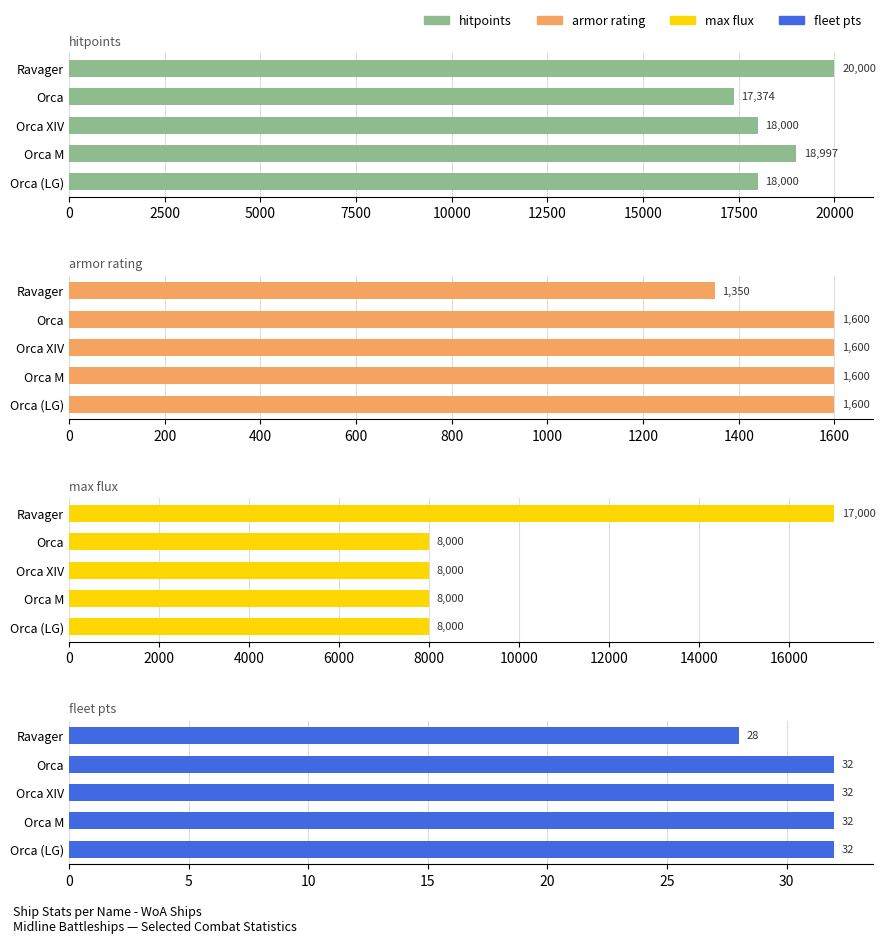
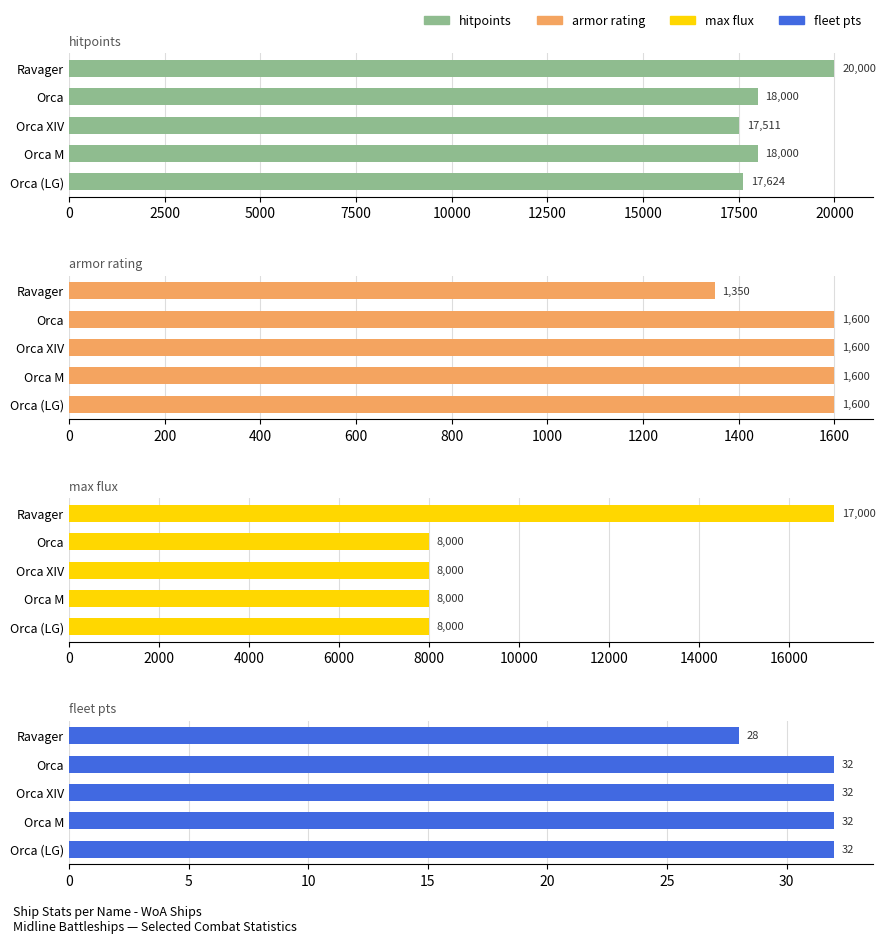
  {
    "hitpoints": {
      "Ravager": "20,000",
-     "Orca": "17,374",
-     "Orca XIV": "18,000",
-     "Orca M": "18,997",
-     "Orca (LG)": "18,000"
+     "Orca": "18,000",
+     "Orca XIV": "17,511",
+     "Orca M": "18,000",
+     "Orca (LG)": "17,624"
    },
    "armor rating": {
      "Ravager": "1,350",
      "Orca": "1,600",
      "Orca XIV": "1,600",
      "Orca M": "1,600",
      "Orca (LG)": "1,600"
    },
    "max flux": {
      "Ravager": "17,000",
      "Orca": "8,000",
      "Orca XIV": "8,000",
      "Orca M": "8,000",
      "Orca (LG)": "8,000"
    },
    "fleet pts": {
      "Ravager": "28",
      "Orca": "32",
      "Orca XIV": "32",
      "Orca M": "32",
      "Orca (LG)": "32"
    }
  }
